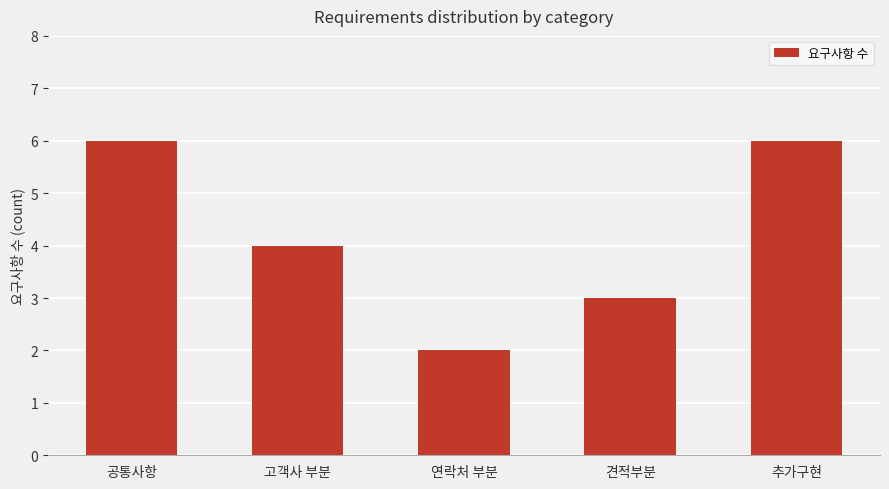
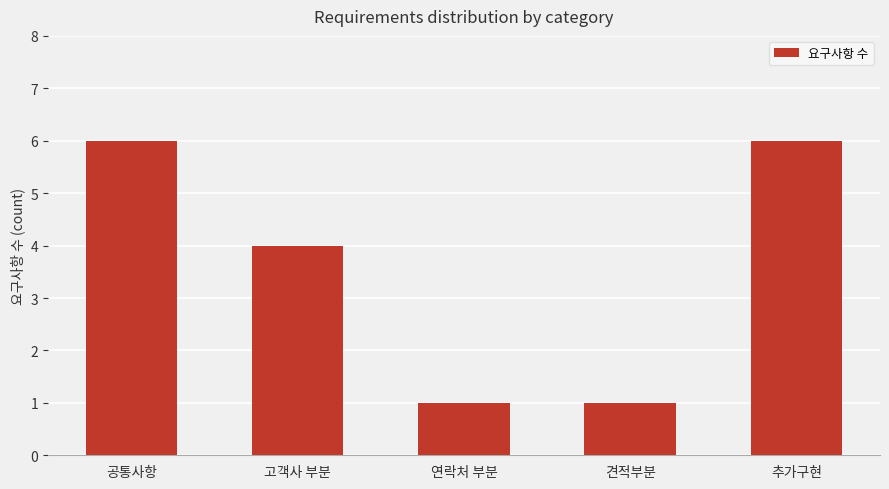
  {
    "공통사항": 6,
    "고객사 부분": 4,
-   "연락처 부분": 2,
-   "견적부분": 3,
+   "연락처 부분": 1,
+   "견적부분": 1,
    "추가구현": 6
  }
